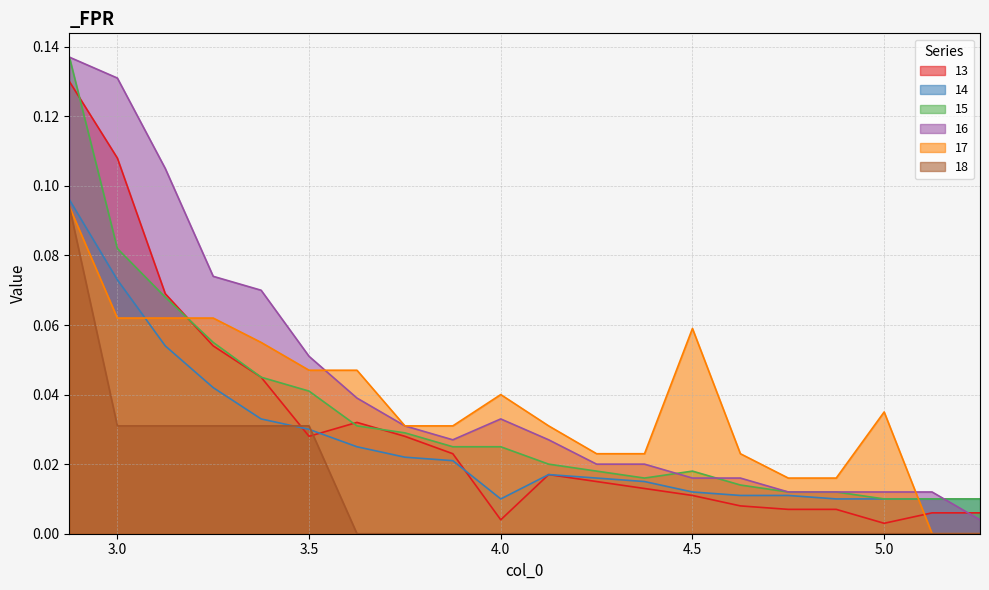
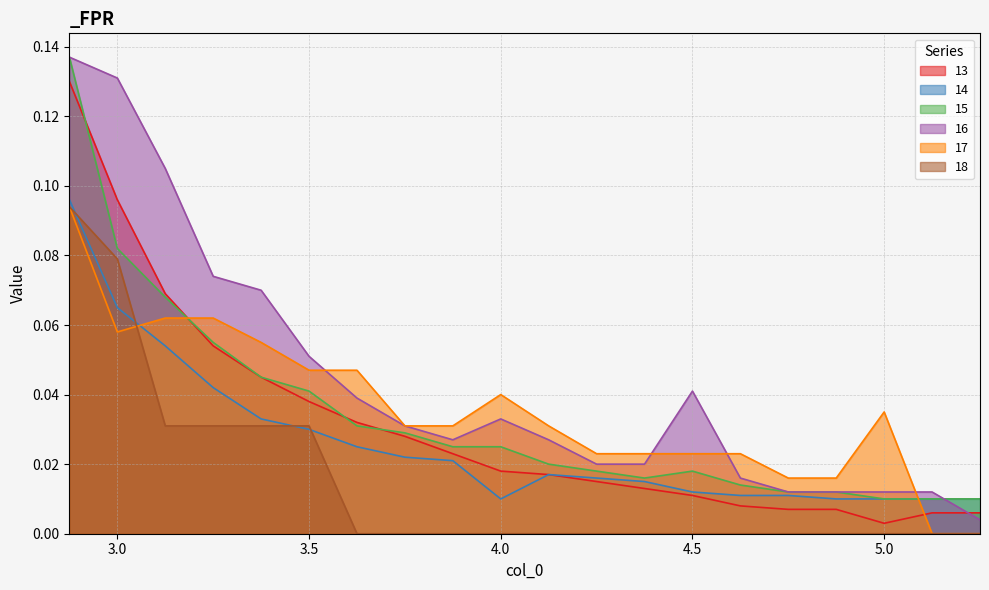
  {
    "13": {
-     "3.0": 0.108,
-     "3.5": 0.028,
-     "4.0": 0.004,
+     "3.0": 0.096,
+     "3.5": 0.038,
+     "4.0": 0.018,
      "4.5": 0.011,
      "5.0": 0.003
    },
    "14": {
-     "3.0": 0.073,
+     "3.0": 0.065,
      "3.5": 0.030,
      "4.0": 0.010,
      "4.5": 0.012
    },
    "15": {
      "3.0": 0.082,
      "3.5": 0.041,
      "4.0": 0.025,
      "4.5": 0.018
    },
    "16": {
      "3.0": 0.131,
      "3.5": 0.051,
      "4.0": 0.033,
-     "4.5": 0.016,
+     "4.5": 0.041,
      "5.0": 0.012
    },
    "17": {
-     "3.0": 0.062,
+     "3.0": 0.058,
      "3.5": 0.047,
      "4.0": 0.040,
-     "4.5": 0.059,
+     "4.5": 0.023,
      "5.0": 0.035
    },
    "18": {
-     "3.0": 0.031,
+     "3.0": 0.079,
      "3.5": 0.031,
      "4.0": 0.000,
      "4.5": 0.000,
      "5.0": 0.000
    }
  }
